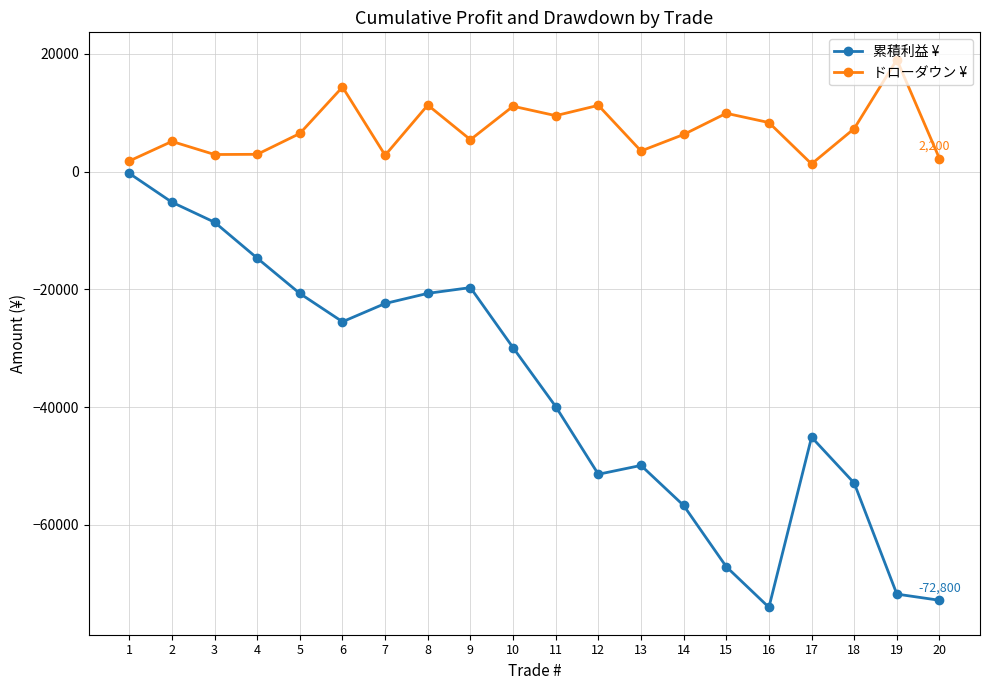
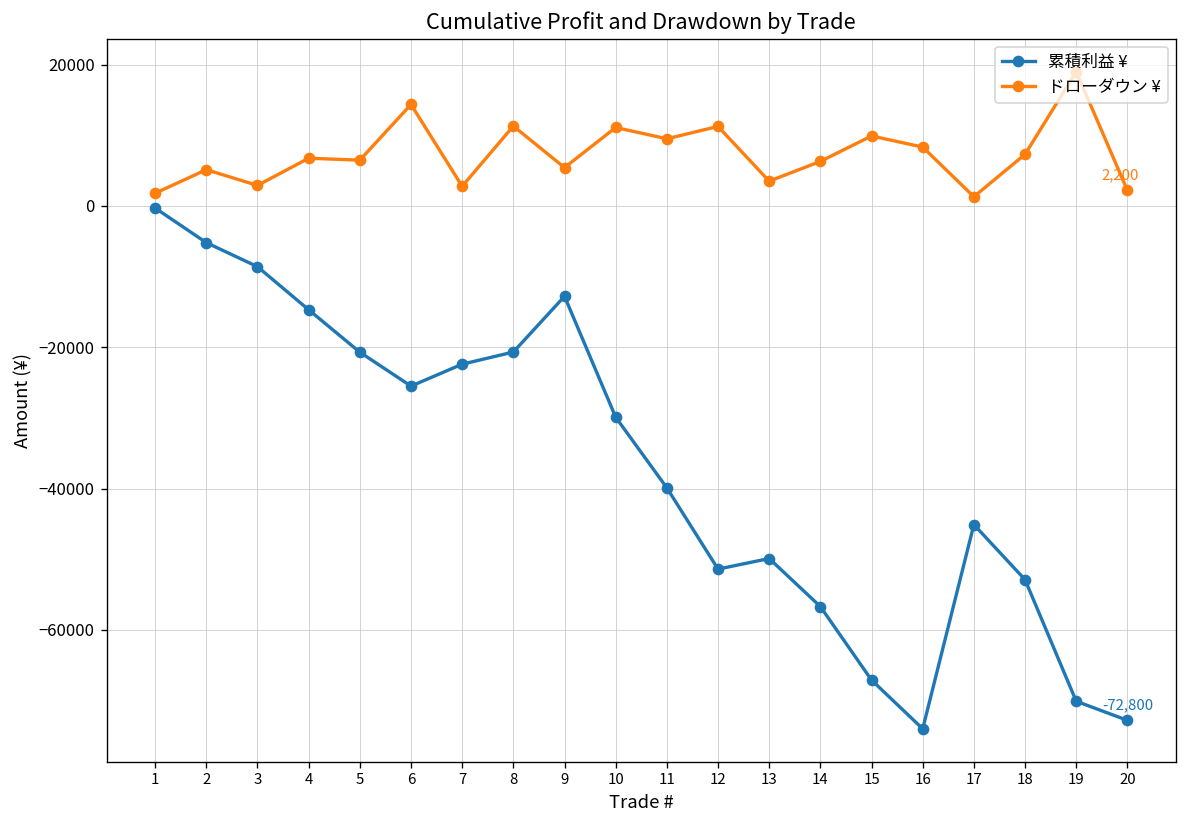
  {
    "累積利益 ¥": {
      "1": 0,
      "2": -5000,
      "3": -9000,
      "4": -15000,
      "5": -21000,
      "6": -26000,
      "7": -22000,
      "8": -21000,
-     "9": -20000,
+     "9": -13000,
      "10": -30000,
      "11": -40000,
      "12": -51000,
      "13": -50000,
      "14": -57000,
      "15": -67000,
      "16": -74000,
      "17": -45000,
      "18": -53000,
-     "19": -72000
+     "19": -70000
    },
    "ドローダウン ¥": {
      "1": 2000,
      "2": 5000,
      "3": 3000,
-     "4": 3000,
+     "4": 7000,
      "5": 6000,
      "6": 14000,
      "7": 3000,
      "8": 11000,
      "9": 5000,
      "10": 11000,
      "11": 10000,
      "12": 11000,
      "13": 4000,
      "14": 6000,
      "15": 10000,
      "16": 8000,
      "17": 1000,
      "18": 7000
    }
  }
